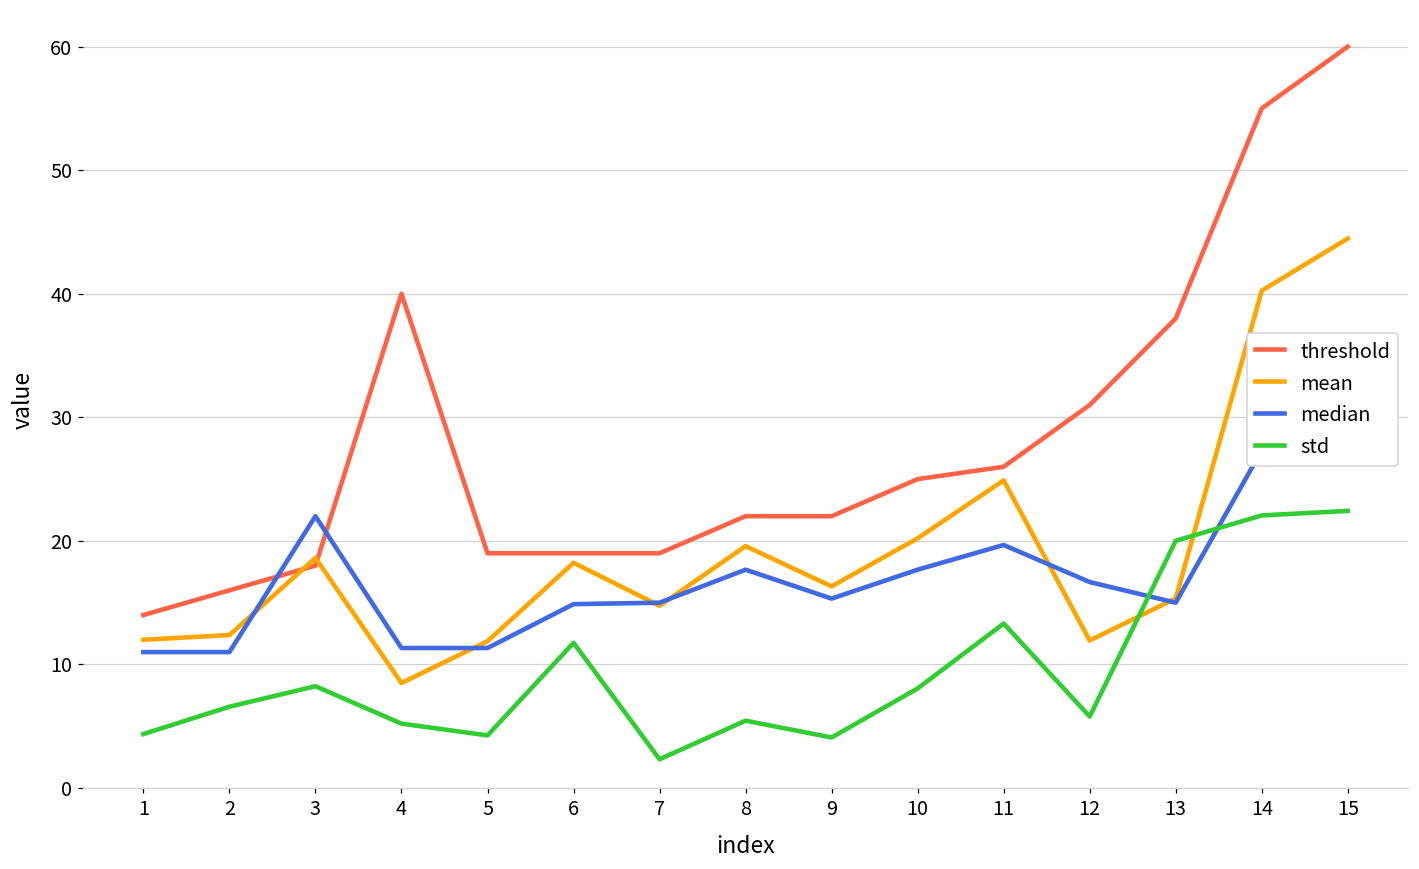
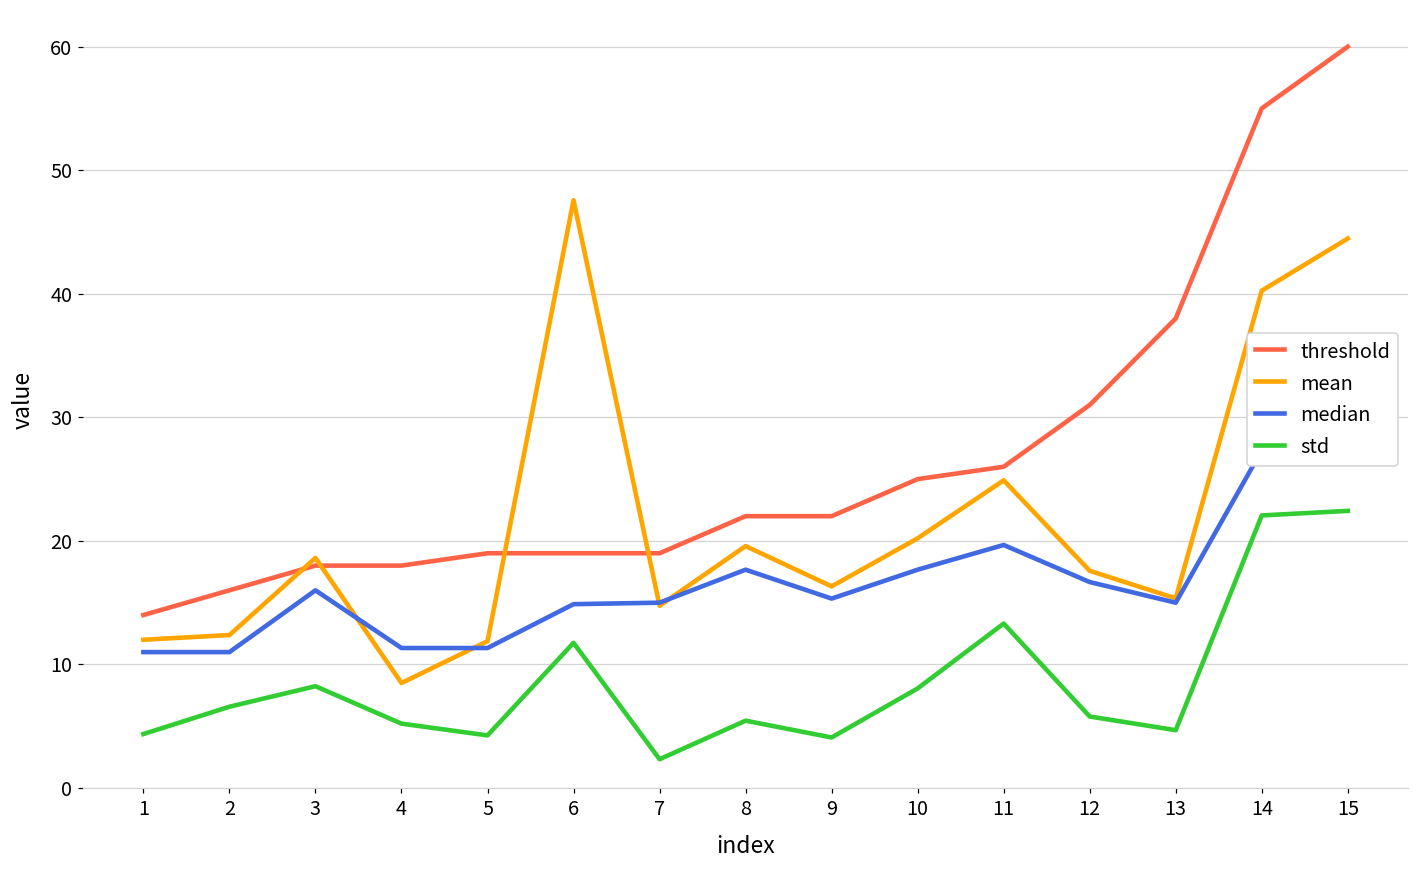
  {
    "threshold": {
      "1": 14,
      "2": 16,
      "3": 18,
-     "4": 40,
+     "4": 18,
      "5": 19,
      "6": 19,
      "7": 19,
      "8": 22,
      "9": 22,
      "10": 25,
      "11": 26,
      "12": 31,
      "13": 38,
      "14": 55,
      "15": 60
    },
    "mean": {
      "1": 12.0,
      "2": 12.4,
      "3": 18.6,
      "4": 8.5,
      "5": 11.9,
-     "6": 18.2,
+     "6": 47.6,
      "7": 14.8,
      "8": 19.6,
      "9": 16.3,
      "10": 20.2,
      "11": 24.9,
-     "12": 11.9,
+     "12": 17.6,
      "13": 15.4,
      "14": 40.3,
      "15": 44.5
    },
    "median": {
      "1": 11,
      "2": 11,
-     "3": 22,
+     "3": 16,
      "4": 11.3,
      "5": 11.3,
      "6": 15,
      "7": 15,
      "8": 17.7,
      "9": 15.3,
      "10": 17.7,
      "11": 19.7,
      "12": 16.7,
      "13": 15
    },
    "std": {
      "1": 4.4,
      "2": 6.6,
      "3": 8.2,
      "4": 5.2,
      "5": 4.3,
      "6": 11.8,
      "7": 2.3,
      "8": 5.5,
      "9": 4.1,
      "10": 8.1,
      "11": 13.3,
      "12": 5.8,
-     "13": 20.0,
+     "13": 4.7,
      "14": 22.1,
      "15": 22.4
    }
  }
